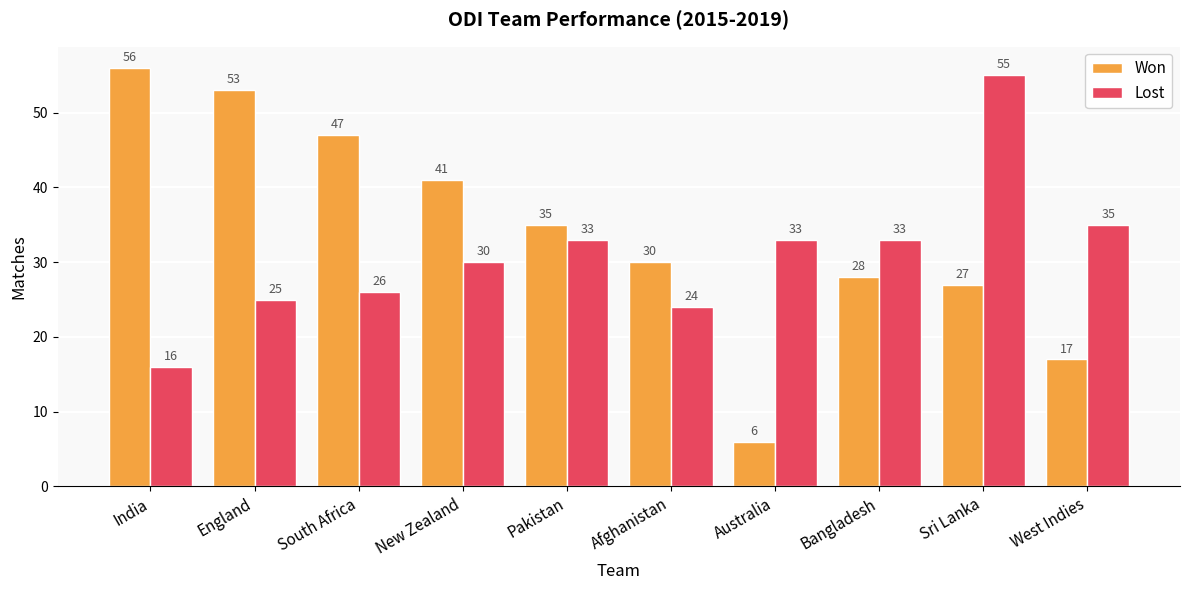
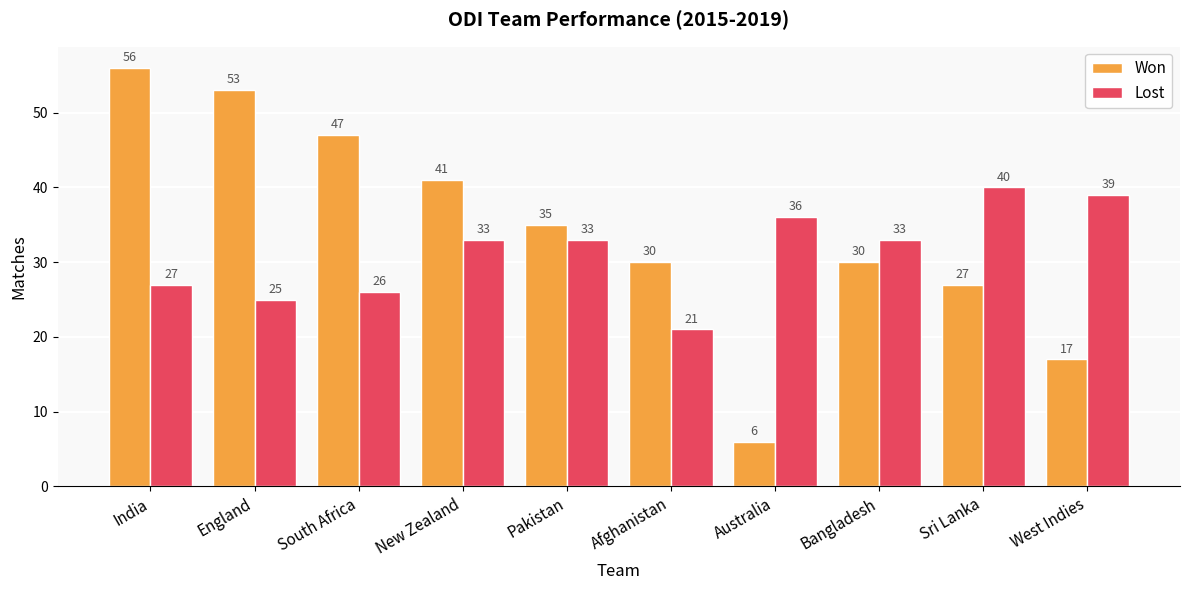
  {
    "Won": {
      "India": 56,
      "England": 53,
      "South Africa": 47,
      "New Zealand": 41,
      "Pakistan": 35,
      "Afghanistan": 30,
      "Australia": 6,
-     "Bangladesh": 28,
+     "Bangladesh": 30,
      "Sri Lanka": 27,
      "West Indies": 17
    },
    "Lost": {
-     "India": 16,
+     "India": 27,
      "England": 25,
      "South Africa": 26,
-     "New Zealand": 30,
+     "New Zealand": 33,
      "Pakistan": 33,
-     "Afghanistan": 24,
-     "Australia": 33,
+     "Afghanistan": 21,
+     "Australia": 36,
      "Bangladesh": 33,
-     "Sri Lanka": 55,
-     "West Indies": 35
+     "Sri Lanka": 40,
+     "West Indies": 39
    }
  }
